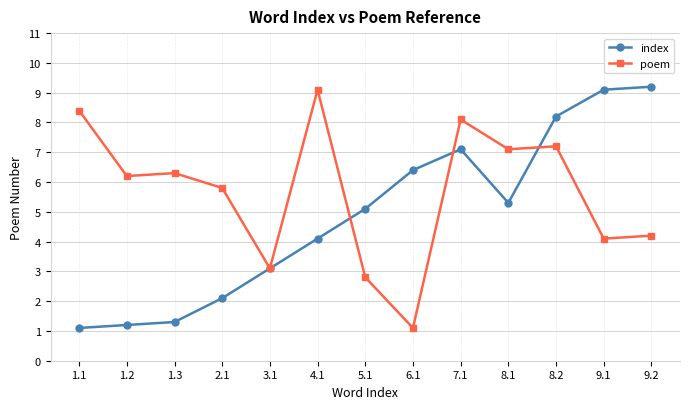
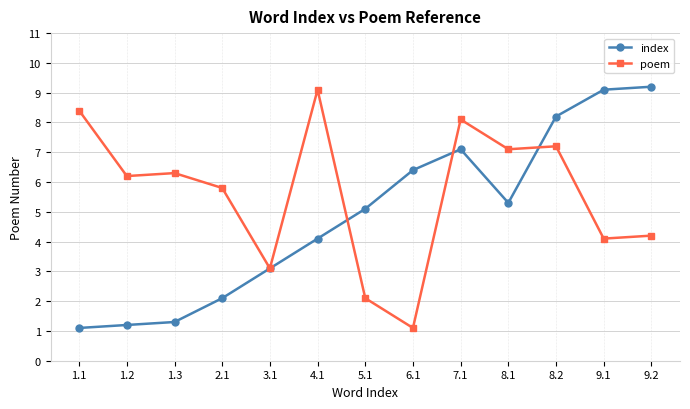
  {
    "index": {
      "1.1": 1.1,
      "1.2": 1.2,
      "1.3": 1.3,
      "2.1": 2.1,
      "4.1": 4.1,
      "5.1": 5.1,
      "6.1": 6.4,
      "7.1": 7.1,
      "8.1": 5.3,
      "8.2": 8.2,
      "9.1": 9.1,
      "9.2": 9.2
    },
    "poem": {
      "1.1": 8.4,
      "1.2": 6.2,
      "1.3": 6.3,
      "2.1": 5.8,
      "4.1": 9.1,
-     "5.1": 2.8,
+     "5.1": 2.1,
      "6.1": 1.1,
      "7.1": 8.1,
      "8.1": 7.1,
      "8.2": 7.2,
      "9.1": 4.1,
      "9.2": 4.2
    }
  }
